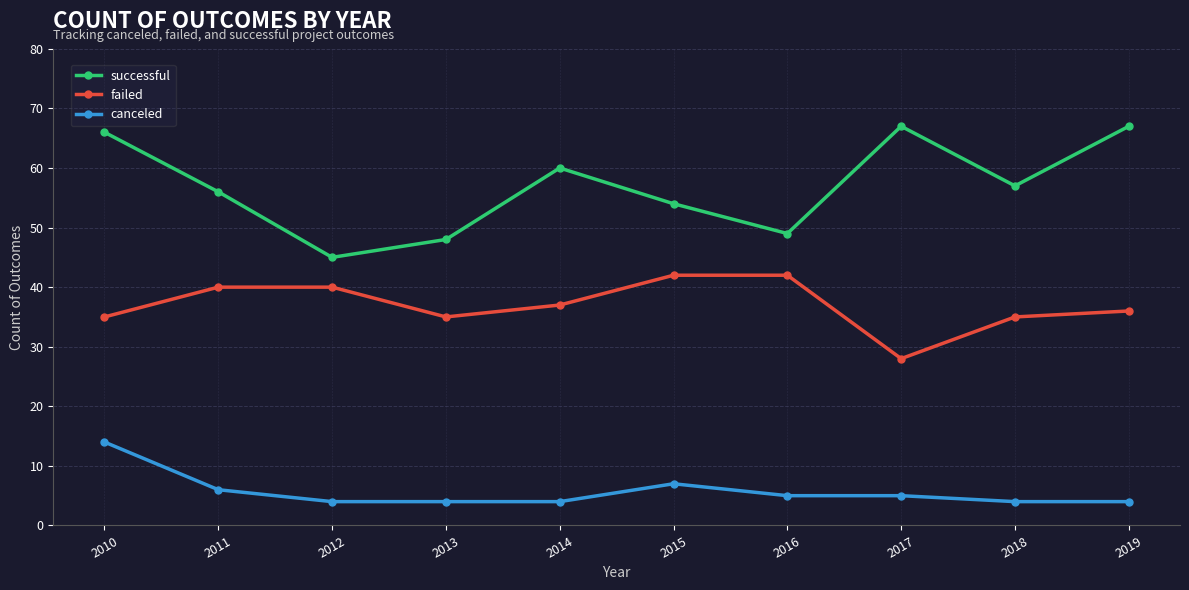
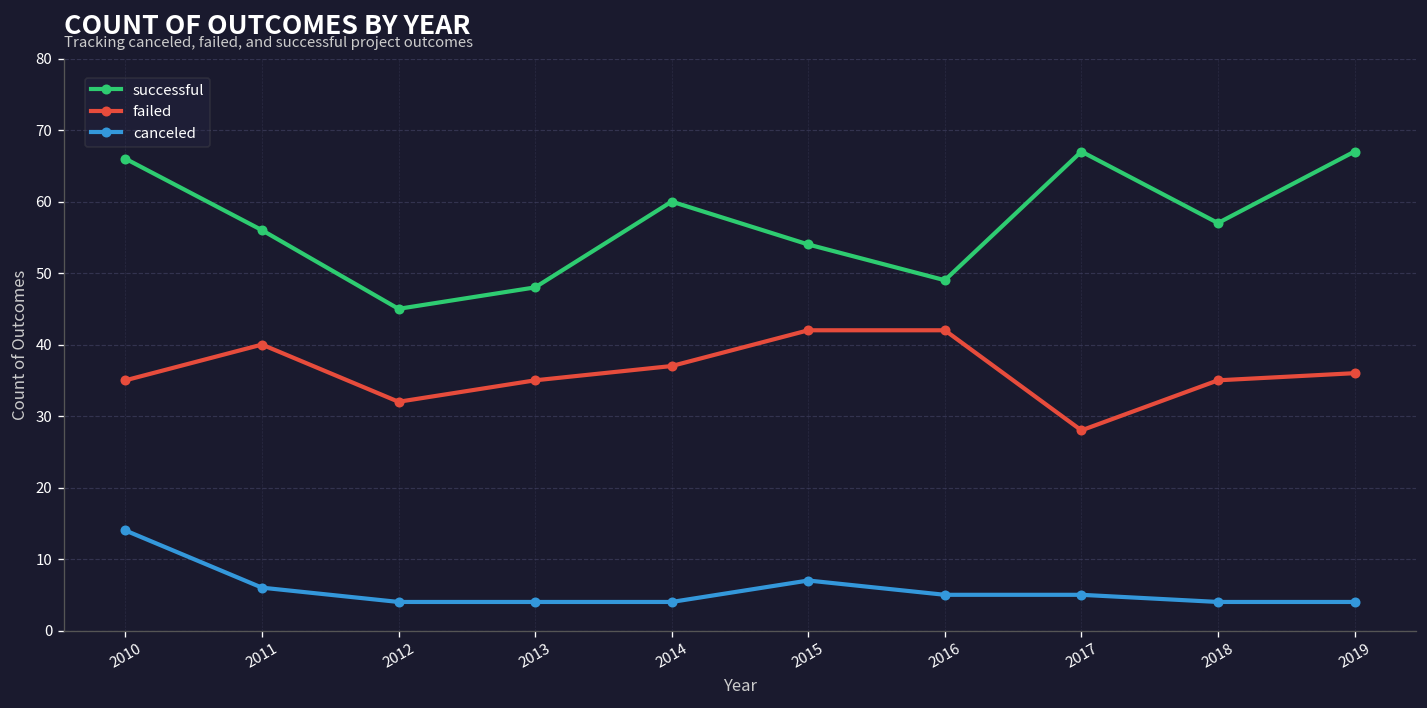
  {
    "successful": {
      "2010": 66,
      "2011": 56,
      "2012": 45,
      "2013": 48,
      "2014": 60,
      "2015": 54,
      "2016": 49,
      "2017": 67,
      "2018": 57,
      "2019": 67
    },
    "failed": {
      "2010": 35,
      "2011": 40,
-     "2012": 40,
+     "2012": 32,
      "2013": 35,
      "2014": 37,
      "2015": 42,
      "2016": 42,
      "2017": 28,
      "2018": 35,
      "2019": 36
    },
    "canceled": {
      "2010": 14,
      "2011": 6,
      "2012": 4,
      "2013": 4,
      "2014": 4,
      "2015": 7,
      "2016": 5,
      "2017": 5,
      "2018": 4,
      "2019": 4
    }
  }
